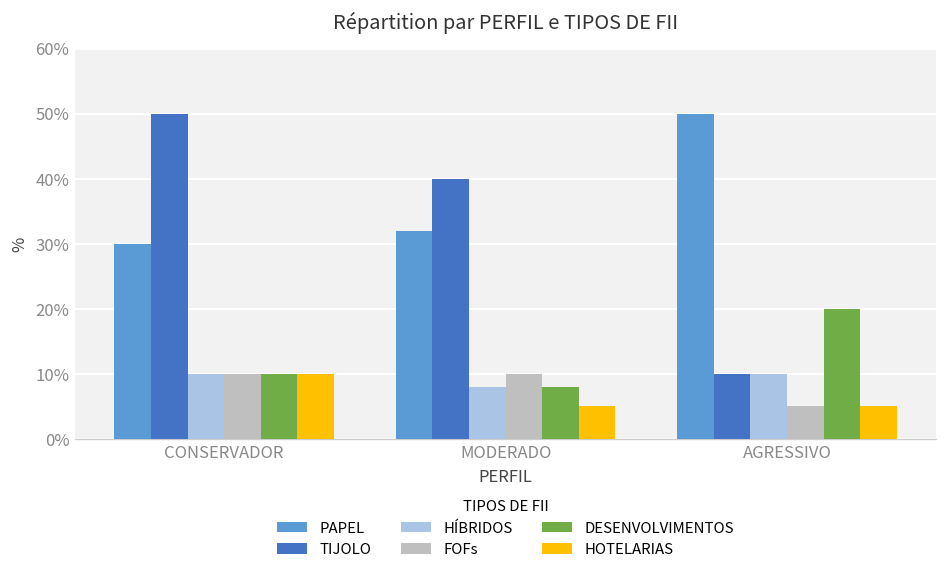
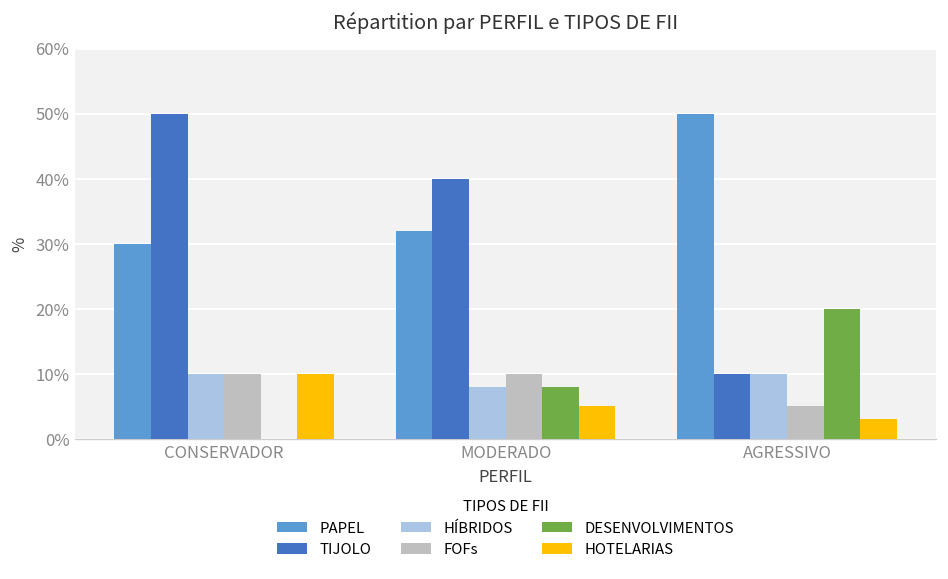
  {
    "DESENVOLVIMENTOS": {
-     "CONSERVADOR": "10%",
+     "CONSERVADOR": "0%",
      "MODERADO": "8%",
      "AGRESSIVO": "20%"
    },
    "HOTELARIAS": {
      "CONSERVADOR": "10%",
      "MODERADO": "5%",
-     "AGRESSIVO": "5%"
+     "AGRESSIVO": "3%"
    }
  }
